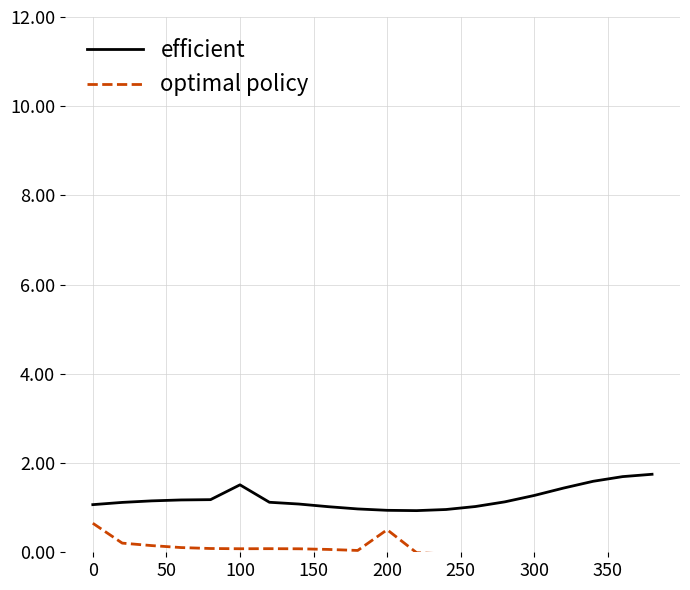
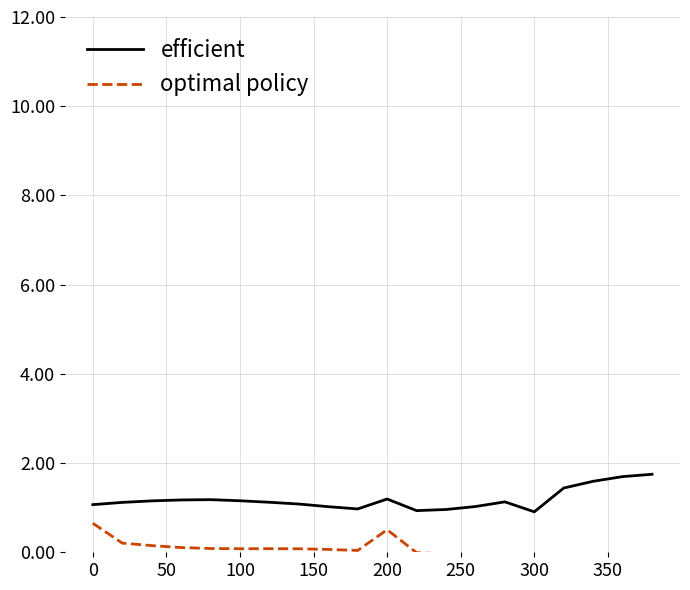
  {
    "efficient": {
      "0": 1.1,
-     "100": 1.5,
-     "200": 0.9,
-     "300": 1.3
+     "100": 1.2,
+     "200": 1.2,
+     "300": 0.9
    },
    "optimal policy": {
      "0": 0.7,
      "100": 0.1,
      "200": 0.5
    }
  }
